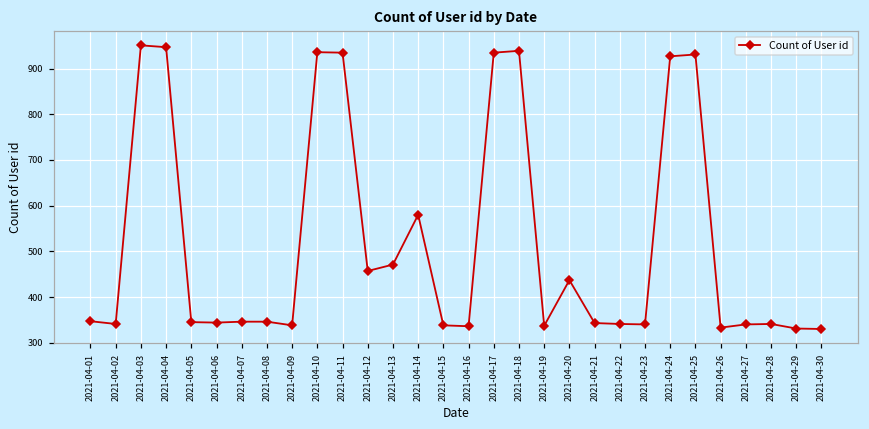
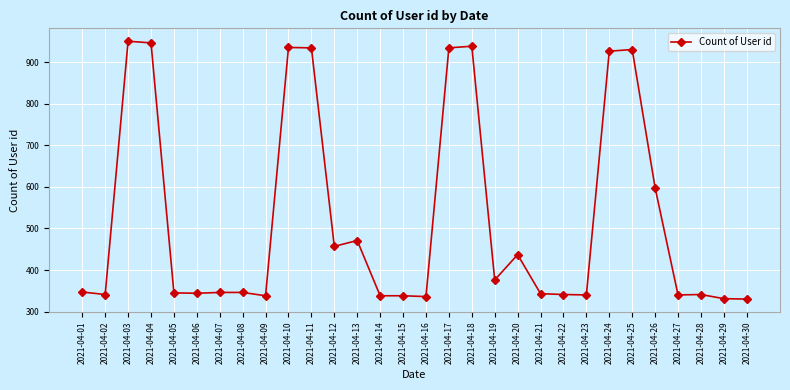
  {
    "2021-04-01": 350,
    "2021-04-02": 340,
    "2021-04-03": 950,
    "2021-04-04": 950,
    "2021-04-05": 350,
    "2021-04-06": 340,
    "2021-04-07": 350,
    "2021-04-08": 350,
    "2021-04-09": 340,
    "2021-04-10": 940,
    "2021-04-11": 940,
    "2021-04-12": 460,
    "2021-04-13": 470,
-   "2021-04-14": 580,
+   "2021-04-14": 340,
    "2021-04-15": 340,
    "2021-04-16": 340,
    "2021-04-17": 940,
    "2021-04-18": 940,
-   "2021-04-19": 340,
+   "2021-04-19": 380,
    "2021-04-20": 440,
    "2021-04-21": 340,
    "2021-04-22": 340,
    "2021-04-23": 340,
    "2021-04-24": 930,
    "2021-04-25": 930,
-   "2021-04-26": 330,
+   "2021-04-26": 600,
    "2021-04-27": 340,
    "2021-04-28": 340,
    "2021-04-29": 330,
    "2021-04-30": 330
  }
